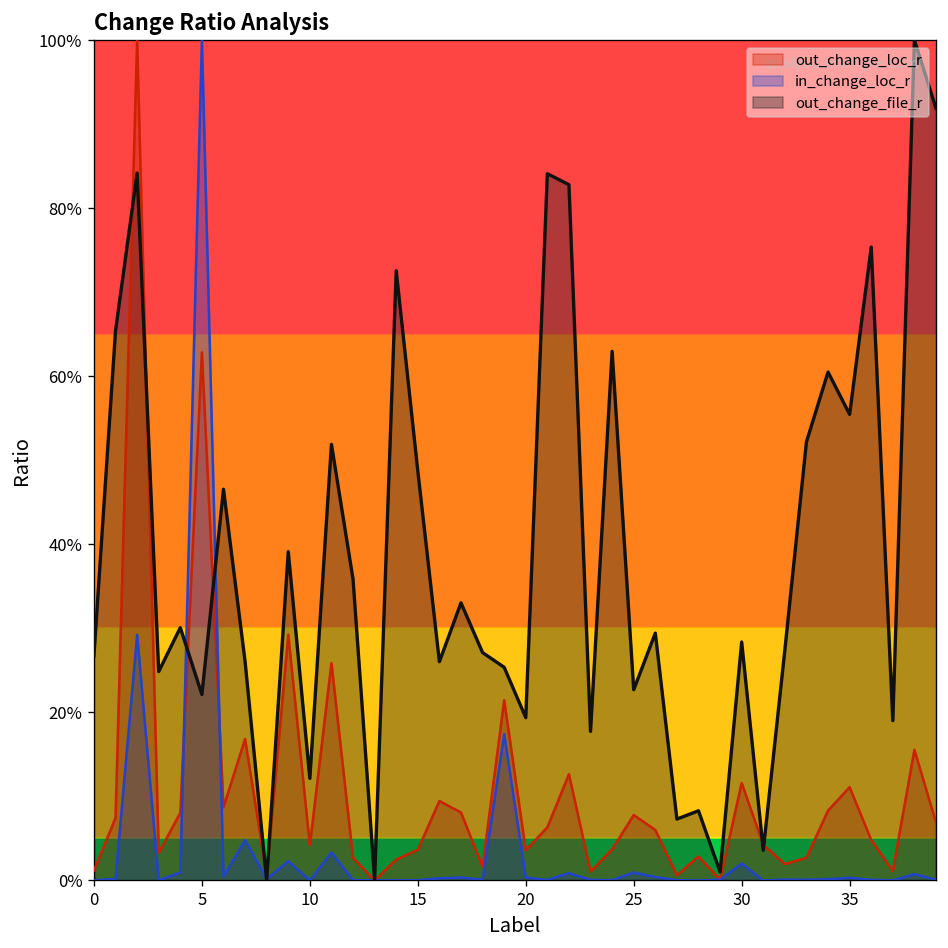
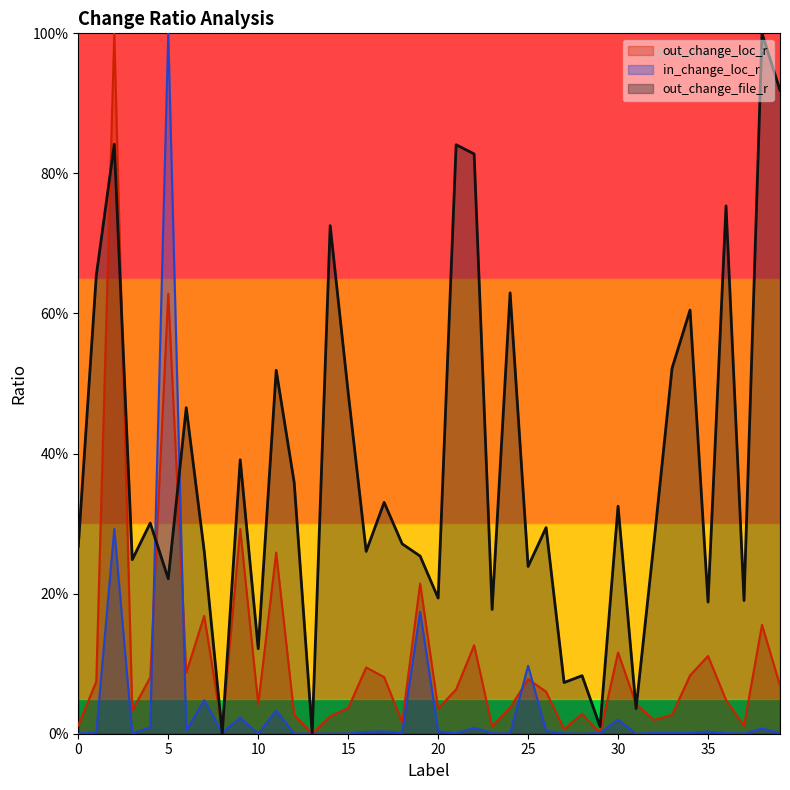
  {
    "out_change_loc_r": {
      "0": "1%",
      "5": "63%",
      "10": "4%",
      "15": "4%",
      "20": "4%",
      "25": "8%",
      "30": "12%",
      "35": "11%"
    },
    "in_change_loc_r": {
      "0": "0%",
      "5": "100%",
      "10": "0%",
      "15": "0%",
      "20": "0%",
-     "25": "1%",
+     "25": "10%",
      "30": "2%",
      "35": "0%"
    },
    "out_change_file_r": {
      "0": "27%",
      "5": "22%",
      "10": "12%",
      "15": "49%",
      "20": "19%",
-     "25": "23%",
-     "30": "28%",
-     "35": "55%"
+     "25": "24%",
+     "30": "32%",
+     "35": "19%"
    }
  }
